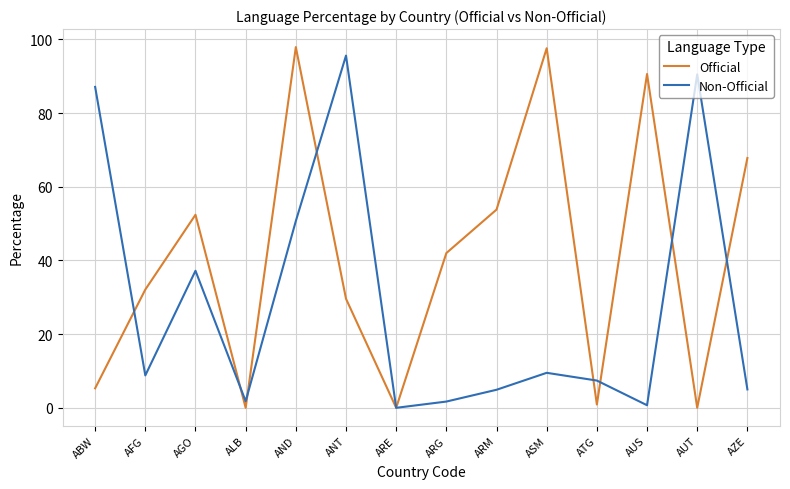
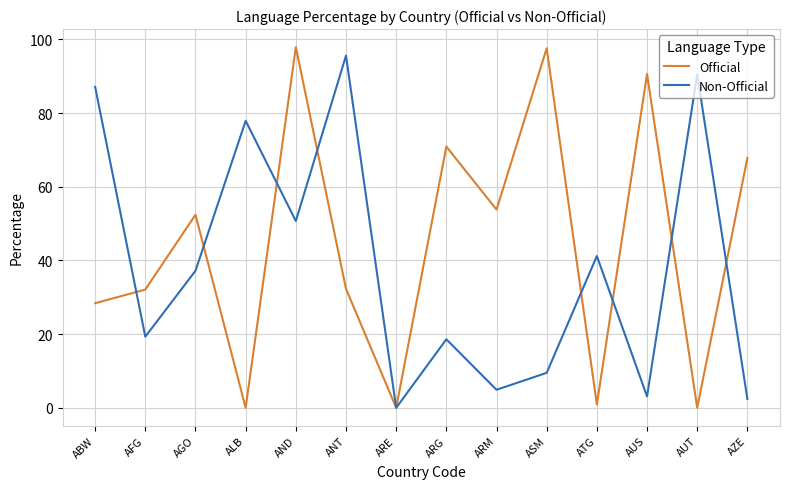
  {
    "Official": {
-     "ABW": 5,
+     "ABW": 28,
      "AFG": 32,
      "AGO": 52,
      "ALB": 0,
      "AND": 98,
-     "ANT": 30,
-     "ARG": 42,
+     "ANT": 32,
+     "ARG": 71,
      "ARM": 54,
      "ASM": 98,
      "ATG": 1,
      "AUS": 91,
      "AUT": 0,
      "AZE": 68
    },
    "Non-Official": {
      "ABW": 87,
-     "AFG": 9,
+     "AFG": 19,
      "AGO": 37,
-     "ALB": 2,
+     "ALB": 78,
      "AND": 51,
      "ANT": 96,
-     "ARG": 2,
+     "ARG": 19,
      "ARM": 5,
      "ASM": 10,
-     "ATG": 7,
-     "AUS": 1,
-     "AZE": 5
+     "ATG": 41,
+     "AUS": 3,
+     "AZE": 2
    }
  }
